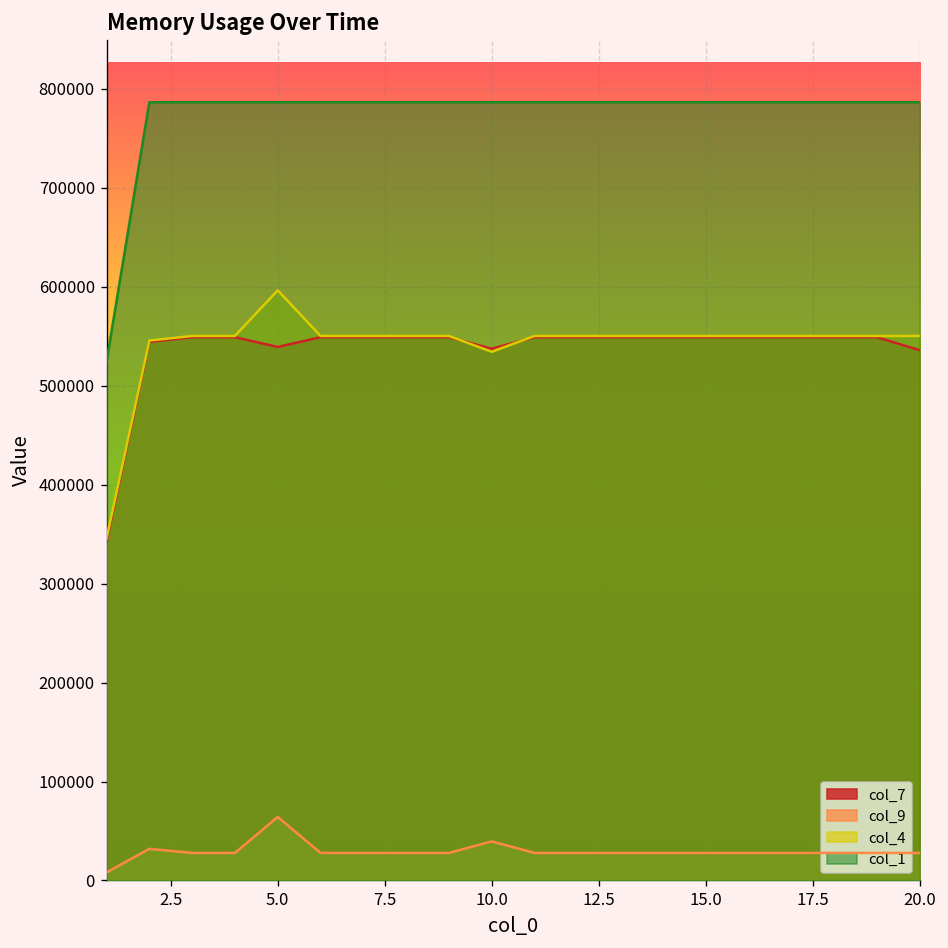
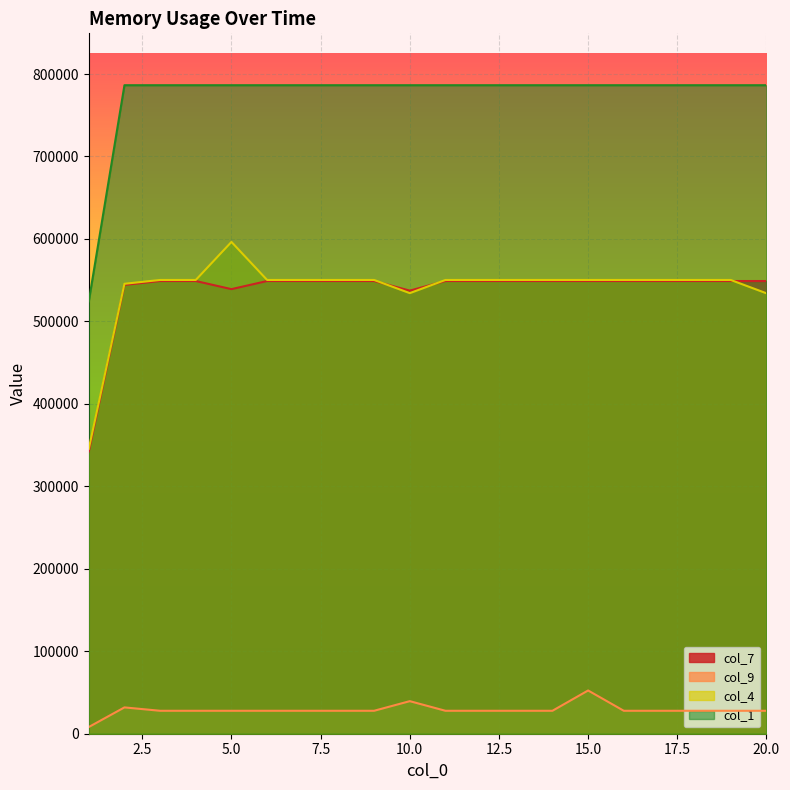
  {
    "col_7": {
      "5.0": 540000,
-     "20.0": 540000
+     "20.0": 550000
    },
    "col_9": {
-     "5.0": 60000,
+     "5.0": 30000,
      "10.0": 40000,
-     "15.0": 30000,
+     "15.0": 50000,
      "20.0": 30000
    },
    "col_4": {
      "5.0": 600000,
-     "20.0": 550000
+     "20.0": 530000
    },
    "col_1": {
      "5.0": 790000,
      "10.0": 790000,
      "15.0": 790000,
      "20.0": 790000
    }
  }
